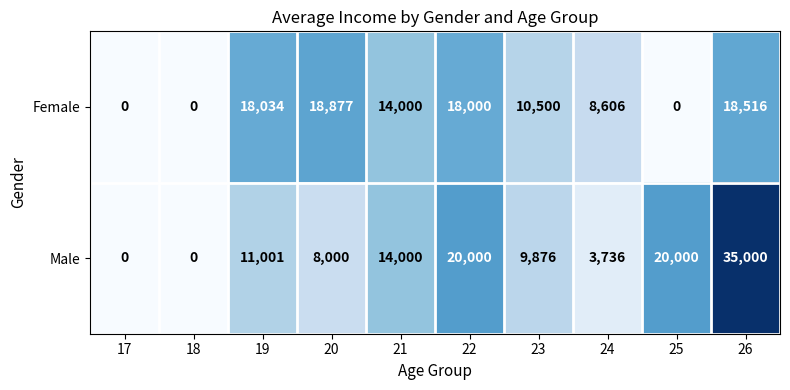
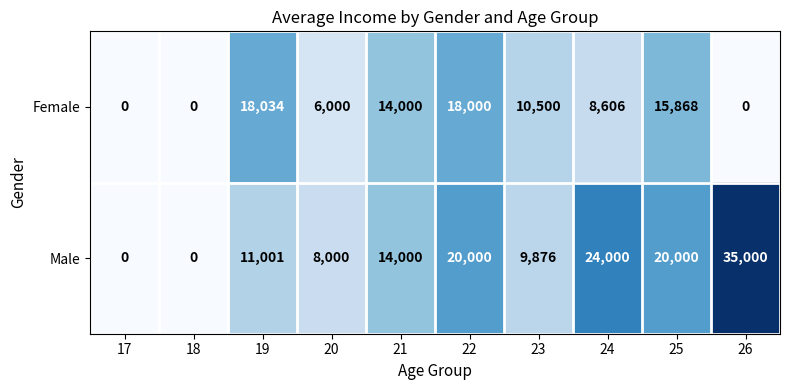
  {
    "Female": {
      "17": "0",
      "18": "0",
      "19": "18,034",
-     "20": "18,877",
+     "20": "6,000",
      "21": "14,000",
      "22": "18,000",
      "23": "10,500",
      "24": "8,606",
-     "25": "0",
-     "26": "18,516"
+     "25": "15,868",
+     "26": "0"
    },
    "Male": {
      "17": "0",
      "18": "0",
      "19": "11,001",
      "20": "8,000",
      "21": "14,000",
      "22": "20,000",
      "23": "9,876",
-     "24": "3,736",
+     "24": "24,000",
      "25": "20,000",
      "26": "35,000"
    }
  }
